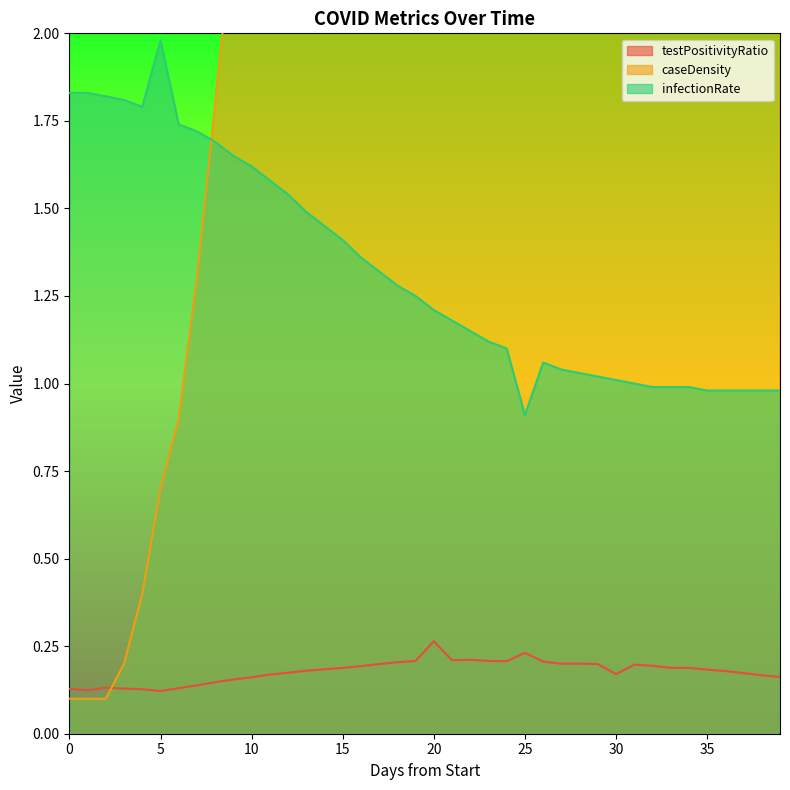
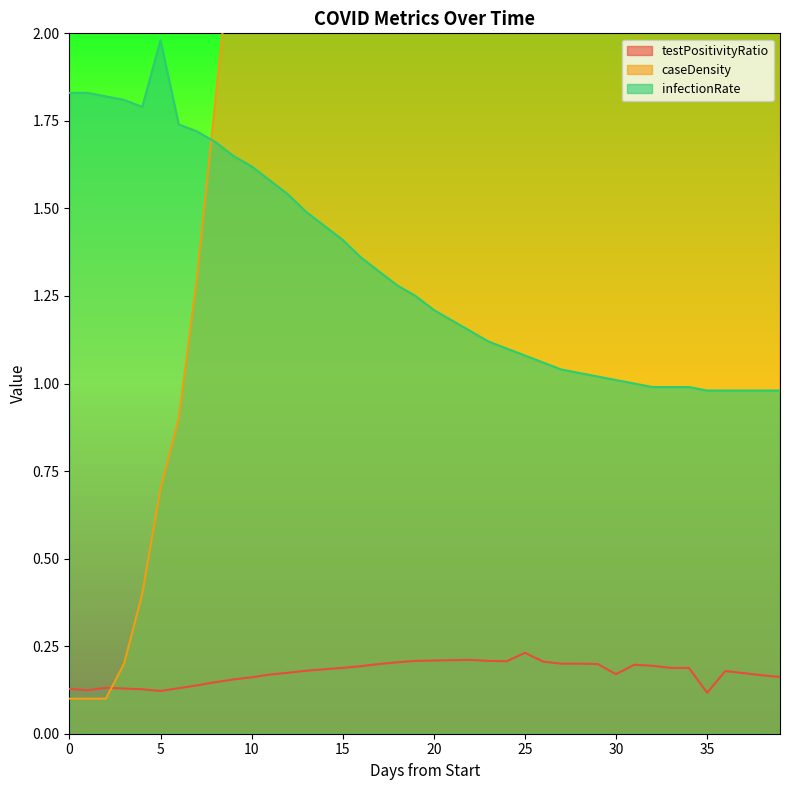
  {
    "testPositivityRatio": {
      "0": 0.13,
      "5": 0.12,
      "10": 0.16,
      "15": 0.19,
-     "20": 0.26,
+     "20": 0.21,
      "25": 0.23,
      "30": 0.17,
-     "35": 0.18
+     "35": 0.12
    },
    "caseDensity": {
      "0": 0.10,
      "5": 0.70
    },
    "infectionRate": {
      "0": 1.83,
      "5": 1.98,
      "10": 1.62,
      "15": 1.41,
      "20": 1.21,
-     "25": 0.91,
+     "25": 1.08,
      "30": 1.01,
      "35": 0.98
    }
  }
